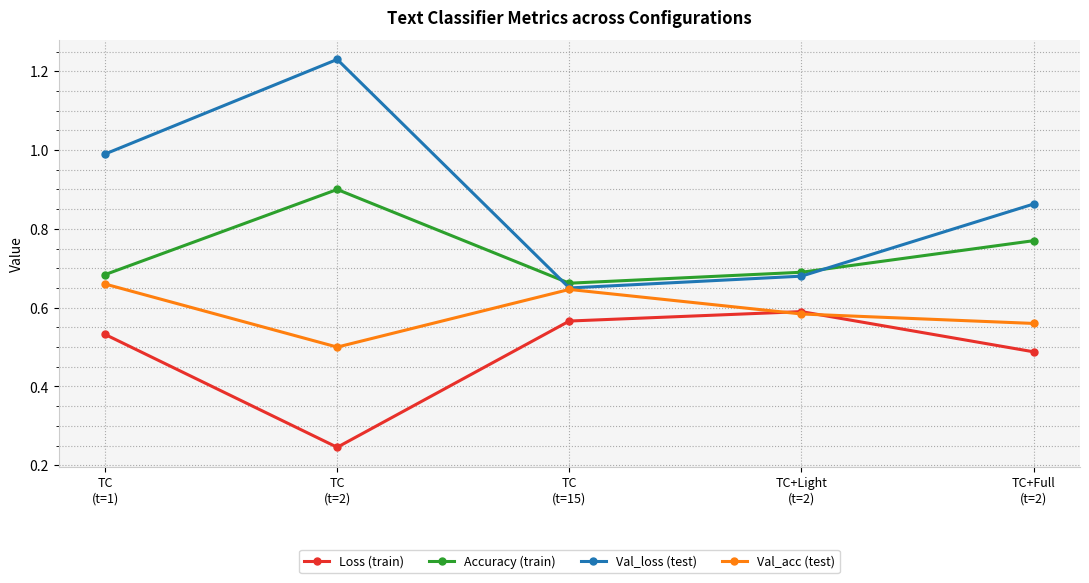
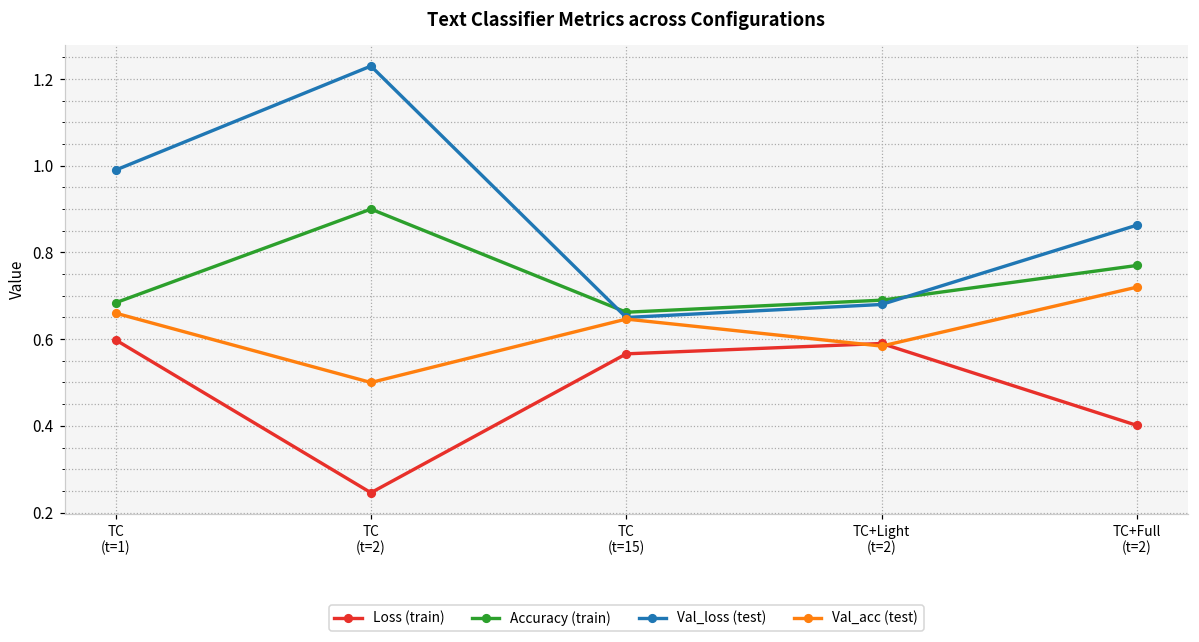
  {
    "Loss (train)": {
-     "TC (t=1)": 0.53,
+     "TC (t=1)": 0.60,
      "TC (t=2)": 0.25,
      "TC (t=15)": 0.57,
-     "TC+Full (t=2)": 0.49
+     "TC+Full (t=2)": 0.40
    },
    "Accuracy (train)": {
      "TC (t=1)": 0.68,
      "TC (t=2)": 0.90,
      "TC (t=15)": 0.66,
      "TC+Light (t=2)": 0.69,
      "TC+Full (t=2)": 0.77
    },
    "Val_loss (test)": {
      "TC (t=1)": 0.99,
      "TC (t=2)": 1.23,
      "TC+Light (t=2)": 0.68,
      "TC+Full (t=2)": 0.86
    },
    "Val_acc (test)": {
      "TC (t=1)": 0.66,
      "TC (t=2)": 0.50,
-     "TC+Full (t=2)": 0.56
+     "TC+Full (t=2)": 0.72
    }
  }
